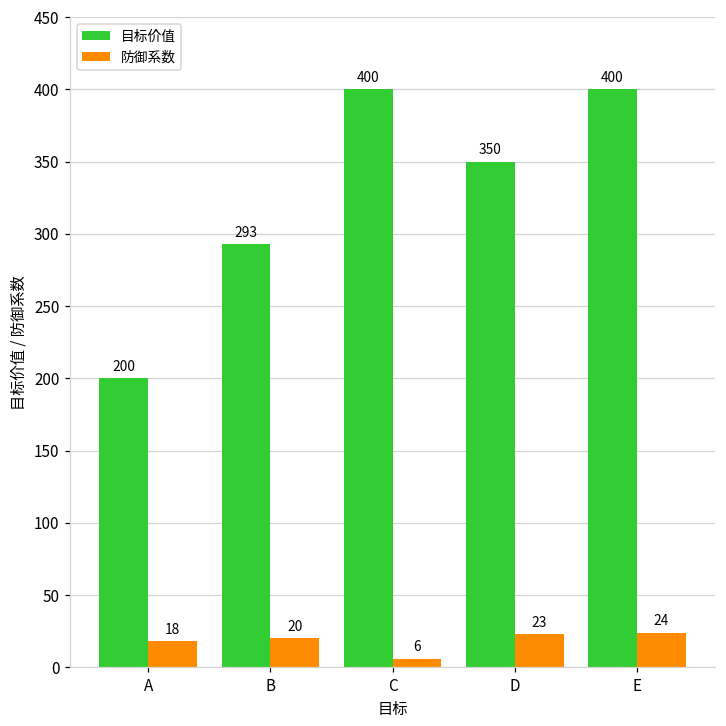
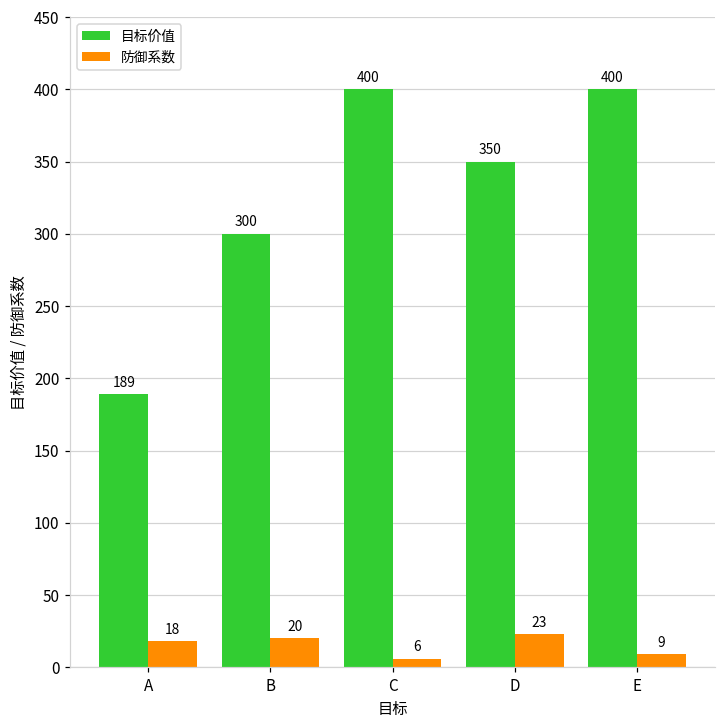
  {
    "目标价值": {
-     "A": 200,
-     "B": 293,
+     "A": 189,
+     "B": 300,
      "C": 400,
      "D": 350,
      "E": 400
    },
    "防御系数": {
      "A": 18,
      "B": 20,
      "C": 6,
      "D": 23,
-     "E": 24
+     "E": 9
    }
  }
